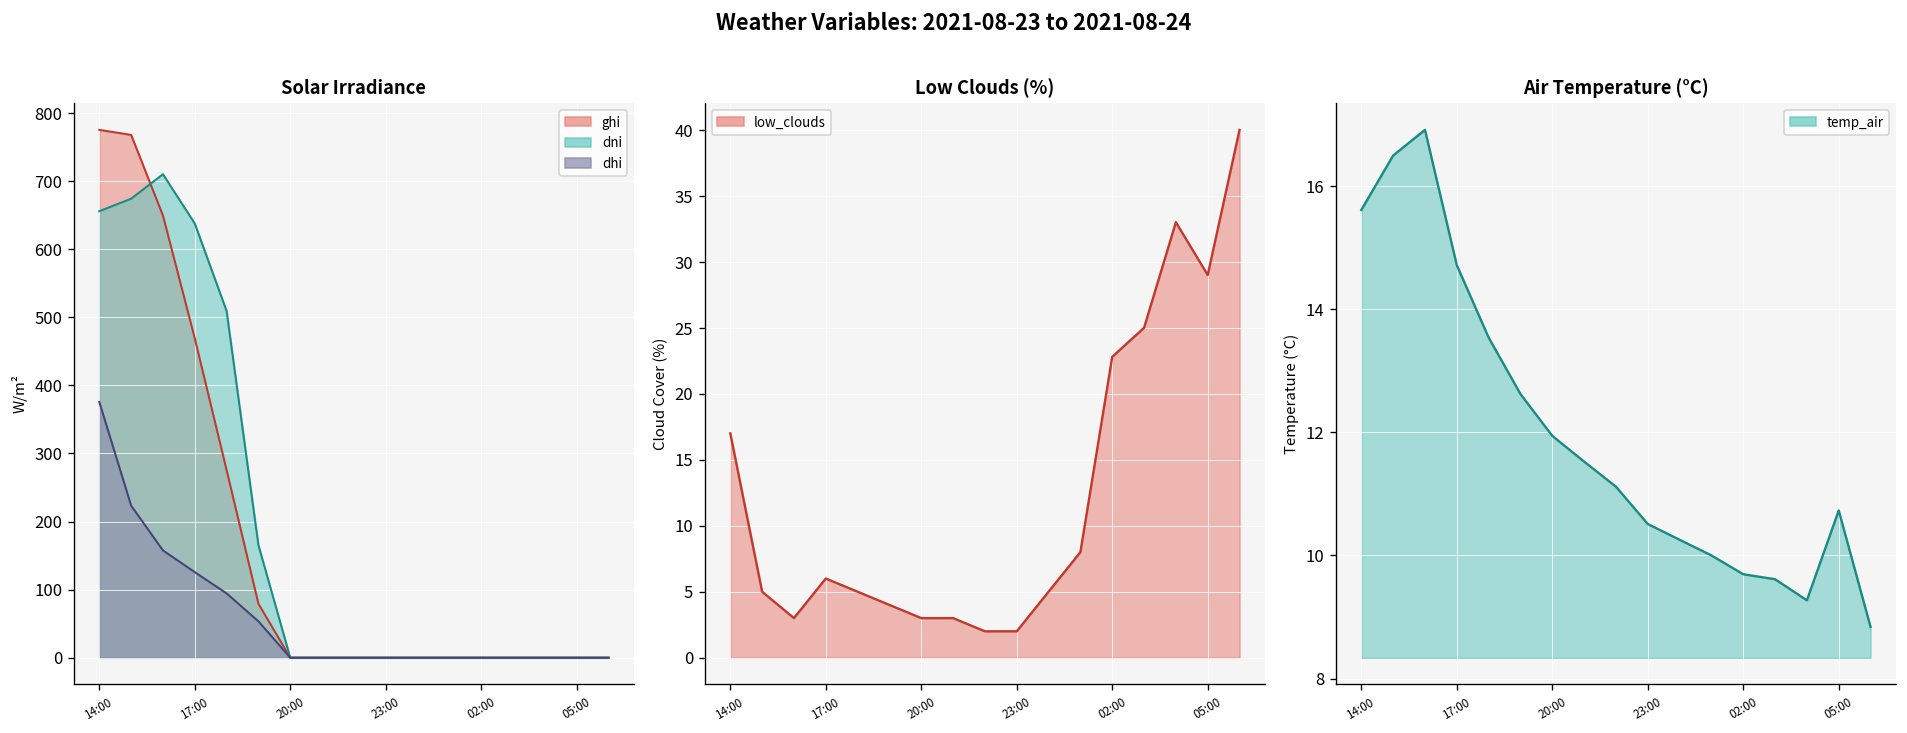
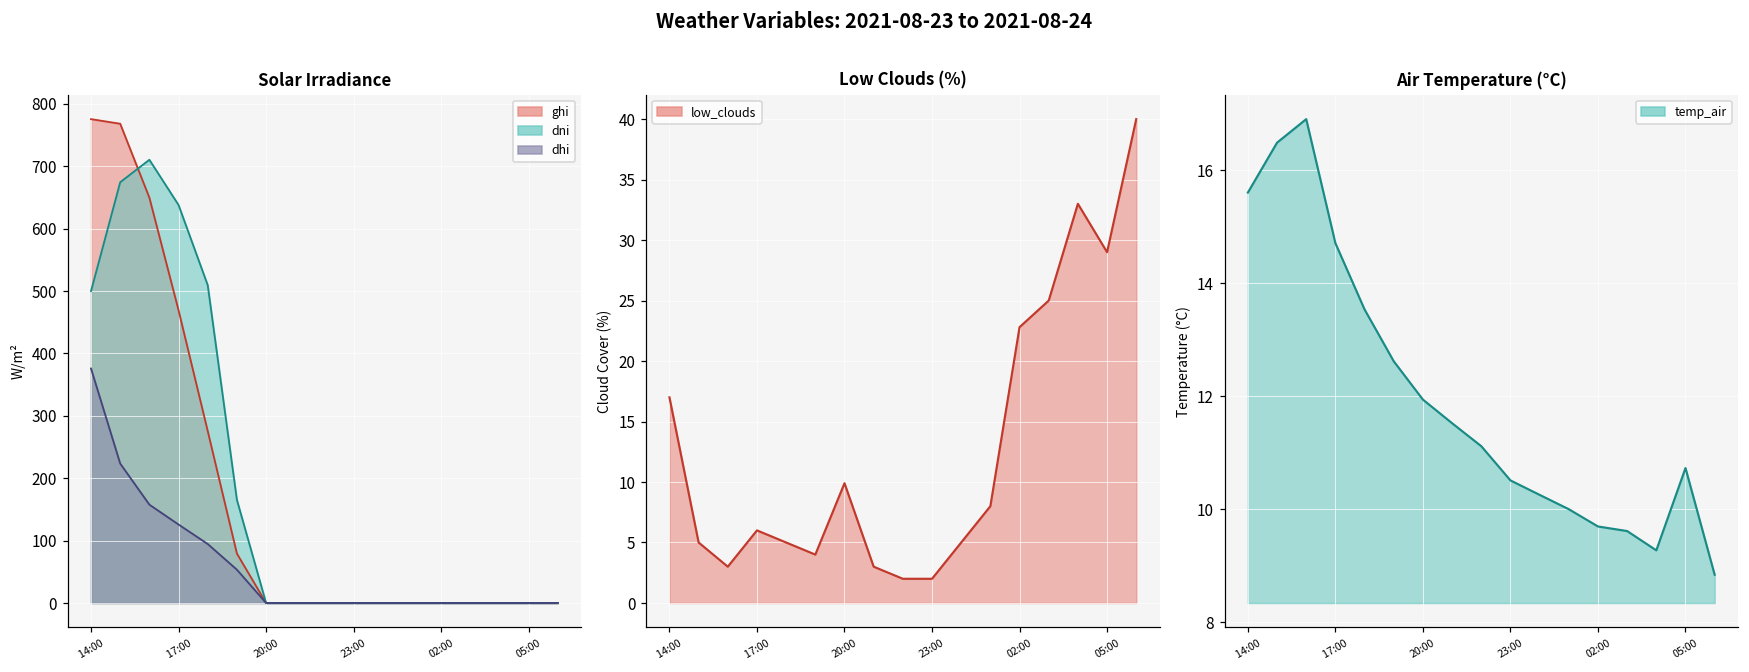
  {
    "Solar Irradiance": {
      "ghi": {
        "14:00": 780,
        "17:00": 470
      },
      "dni": {
-       "14:00": 660,
+       "14:00": 500,
        "17:00": 640
      },
      "dhi": {
        "14:00": 380,
        "17:00": 130
      }
    },
    "Low Clouds (%)": {
      "14:00": 17.0,
      "17:00": 6.0,
-     "20:00": 3.0,
+     "20:00": 9.9,
      "23:00": 2.0,
      "02:00": 22.8,
      "05:00": 29.0
    },
    "Air Temperature (°C)": {
      "14:00": 15.6,
      "17:00": 14.7,
      "20:00": 11.9,
      "23:00": 10.5,
      "02:00": 9.7,
      "05:00": 10.7
    }
  }
